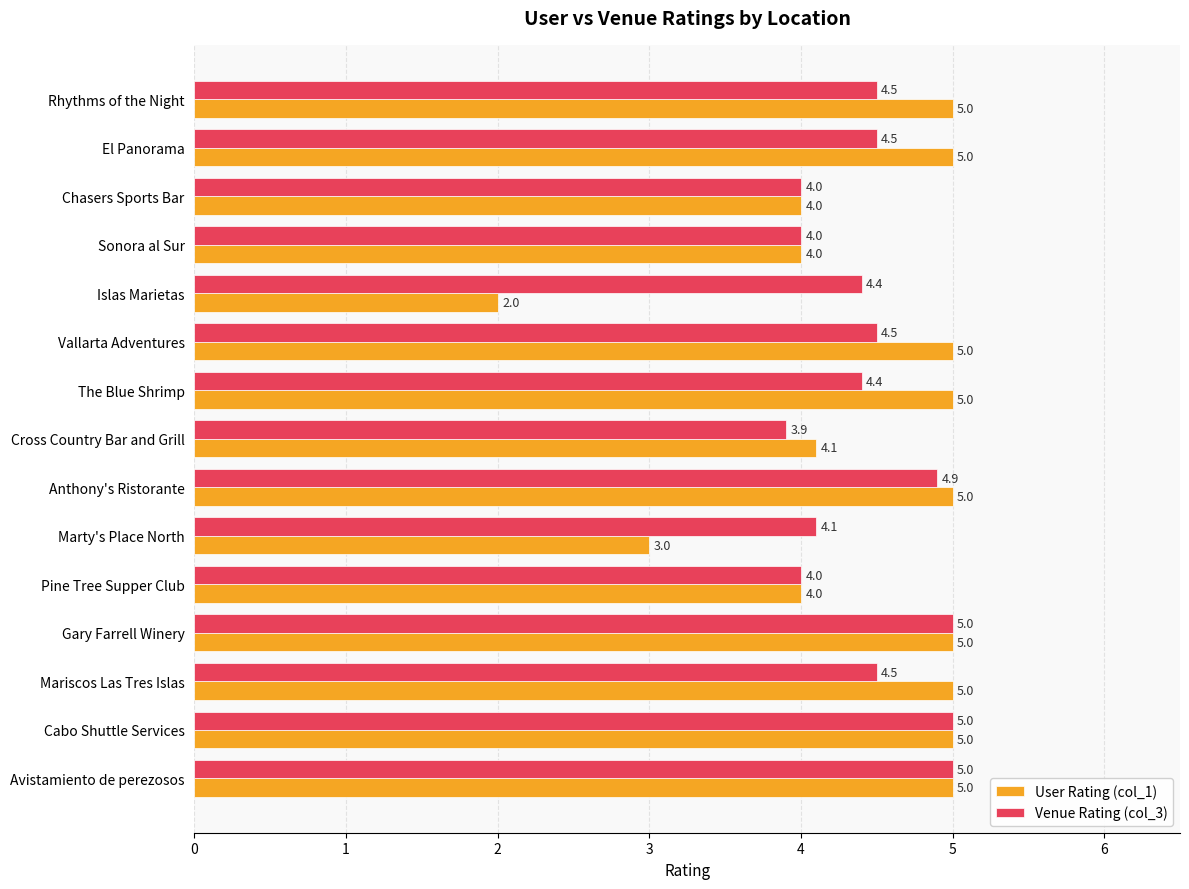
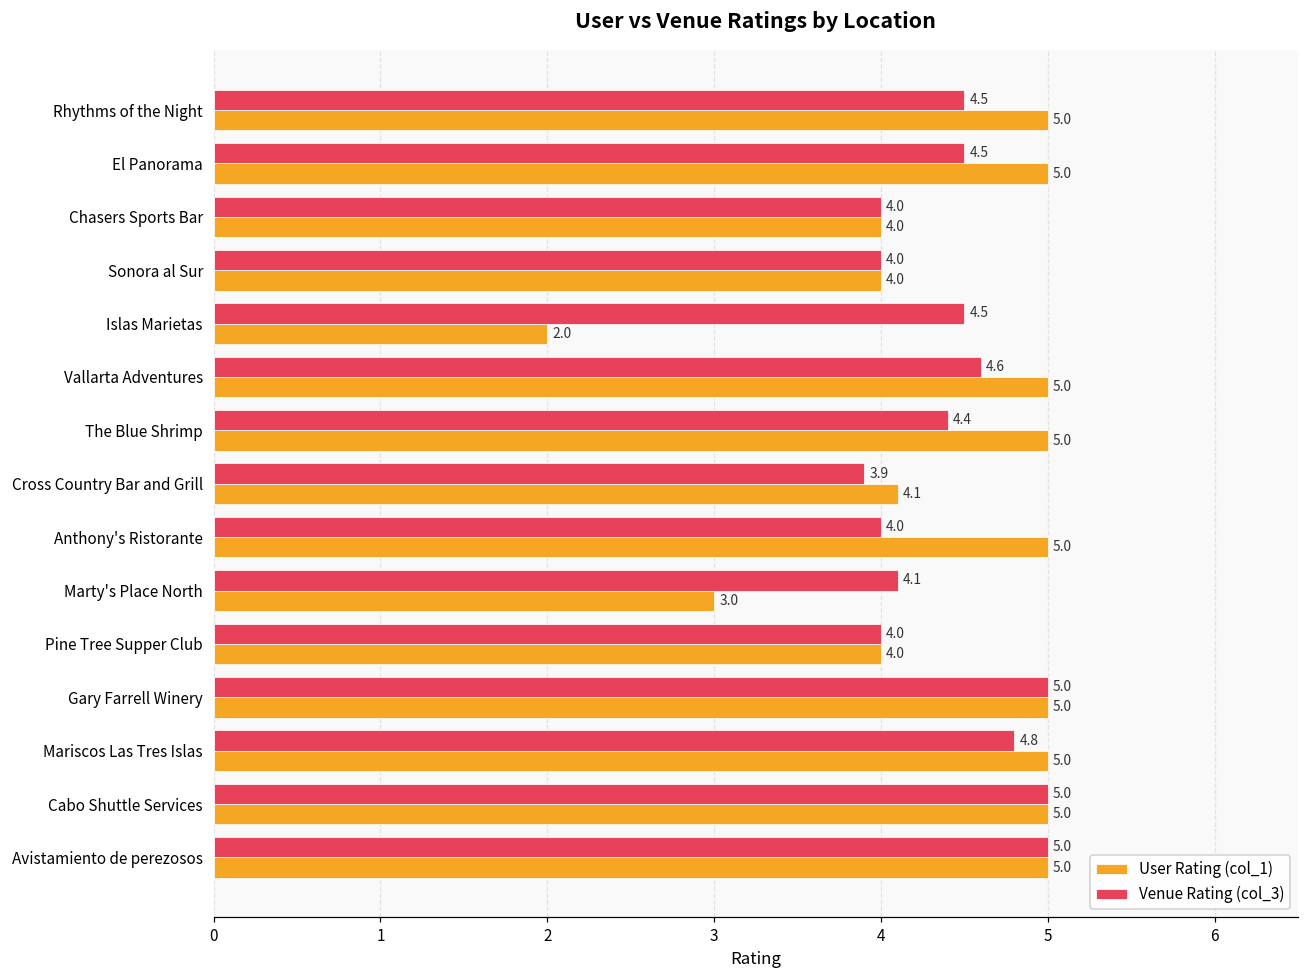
  {
    "User Rating (col_1)": {
      "Rhythms of the Night": 5.0,
      "El Panorama": 5.0,
      "Chasers Sports Bar": 4.0,
      "Sonora al Sur": 4.0,
      "Islas Marietas": 2.0,
      "Vallarta Adventures": 5.0,
      "The Blue Shrimp": 5.0,
      "Cross Country Bar and Grill": 4.1,
      "Anthony's Ristorante": 5.0,
      "Marty's Place North": 3.0,
      "Pine Tree Supper Club": 4.0,
      "Gary Farrell Winery": 5.0,
      "Mariscos Las Tres Islas": 5.0,
      "Cabo Shuttle Services": 5.0,
      "Avistamiento de perezosos": 5.0
    },
    "Venue Rating (col_3)": {
      "Rhythms of the Night": 4.5,
      "El Panorama": 4.5,
      "Chasers Sports Bar": 4.0,
      "Sonora al Sur": 4.0,
-     "Islas Marietas": 4.4,
-     "Vallarta Adventures": 4.5,
+     "Islas Marietas": 4.5,
+     "Vallarta Adventures": 4.6,
      "The Blue Shrimp": 4.4,
      "Cross Country Bar and Grill": 3.9,
-     "Anthony's Ristorante": 4.9,
+     "Anthony's Ristorante": 4.0,
      "Marty's Place North": 4.1,
      "Pine Tree Supper Club": 4.0,
      "Gary Farrell Winery": 5.0,
-     "Mariscos Las Tres Islas": 4.5,
+     "Mariscos Las Tres Islas": 4.8,
      "Cabo Shuttle Services": 5.0,
      "Avistamiento de perezosos": 5.0
    }
  }
